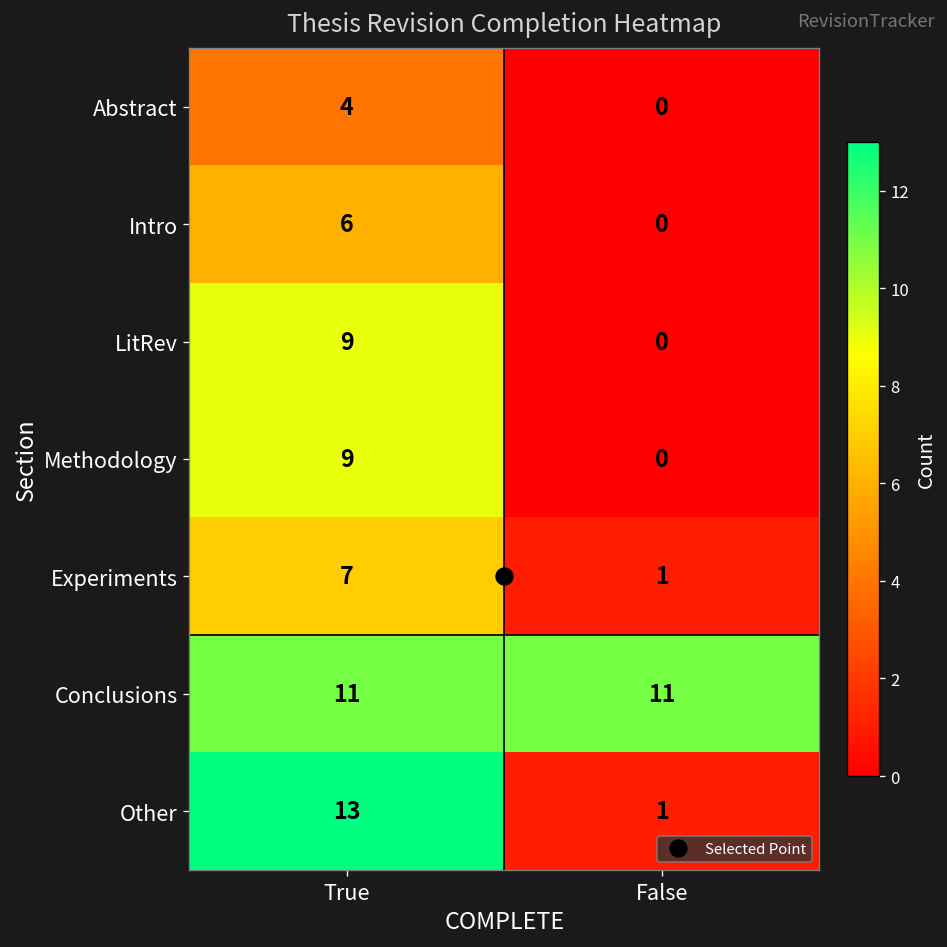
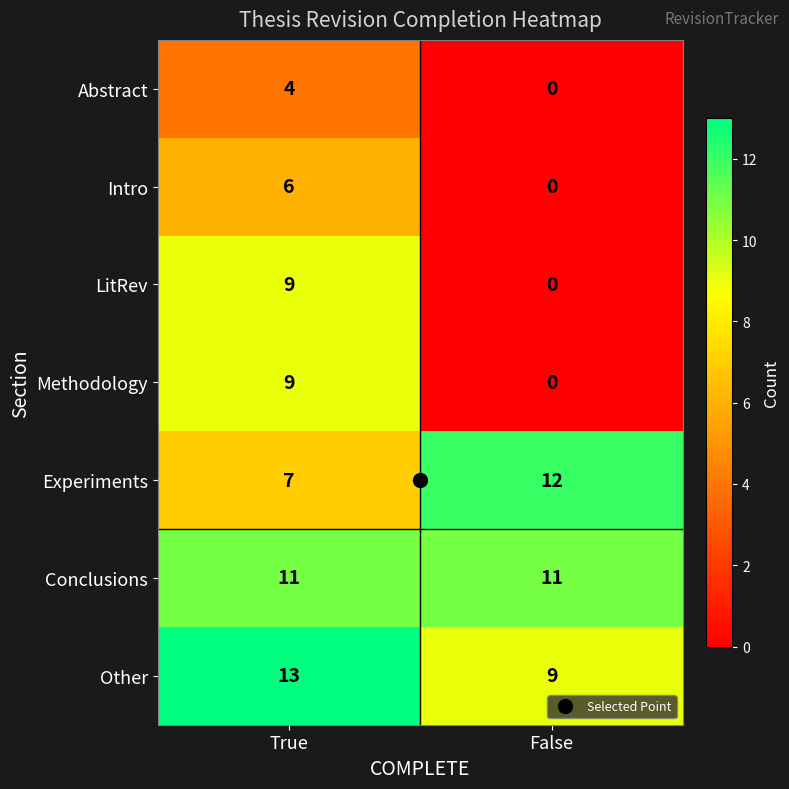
  {
    "Abstract": {
      "True": 4,
      "False": 0
    },
    "Intro": {
      "True": 6,
      "False": 0
    },
    "LitRev": {
      "True": 9,
      "False": 0
    },
    "Methodology": {
      "True": 9,
      "False": 0
    },
    "Experiments": {
      "True": 7,
-     "False": 1
+     "False": 12
    },
    "Conclusions": {
      "True": 11,
      "False": 11
    },
    "Other": {
      "True": 13,
-     "False": 1
+     "False": 9
    }
  }
